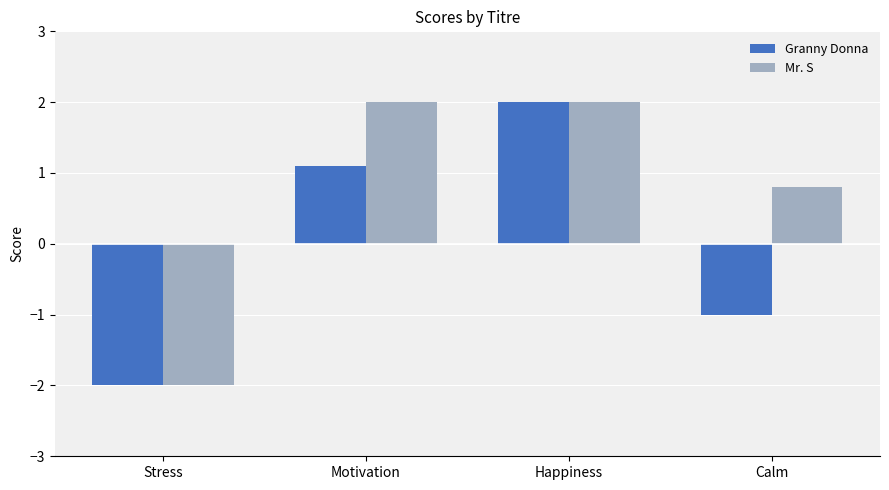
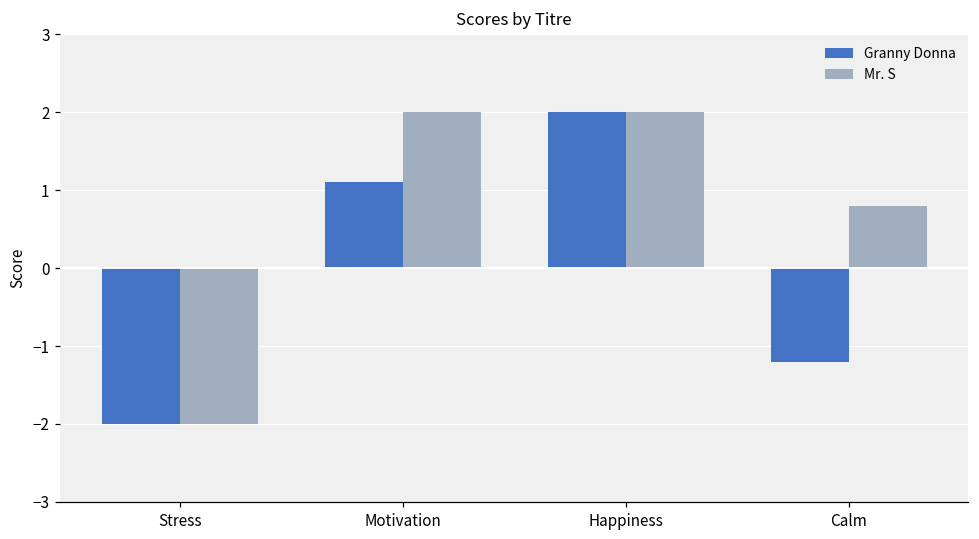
  {
    "Granny Donna": {
      "Stress": -2.0,
      "Motivation": 1.1,
      "Happiness": 2.0,
-     "Calm": -1.0
+     "Calm": -1.2
    },
    "Mr. S": {
      "Stress": -2.0,
      "Motivation": 2.0,
      "Happiness": 2.0,
      "Calm": 0.8
    }
  }
